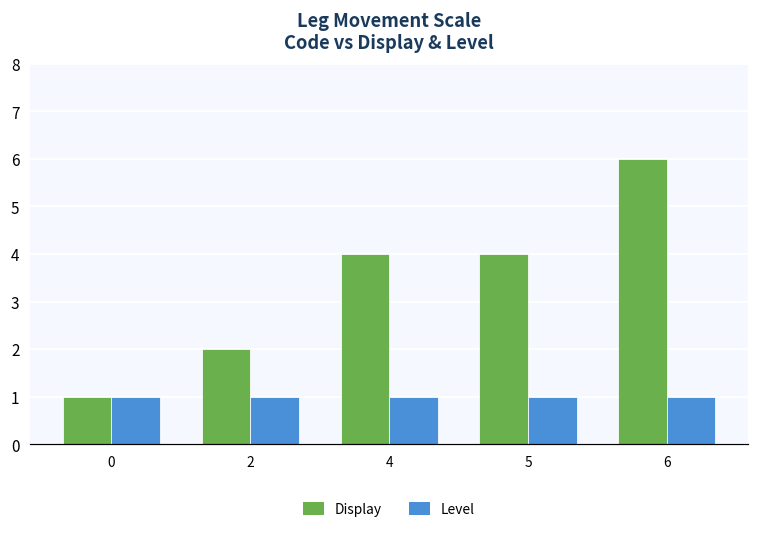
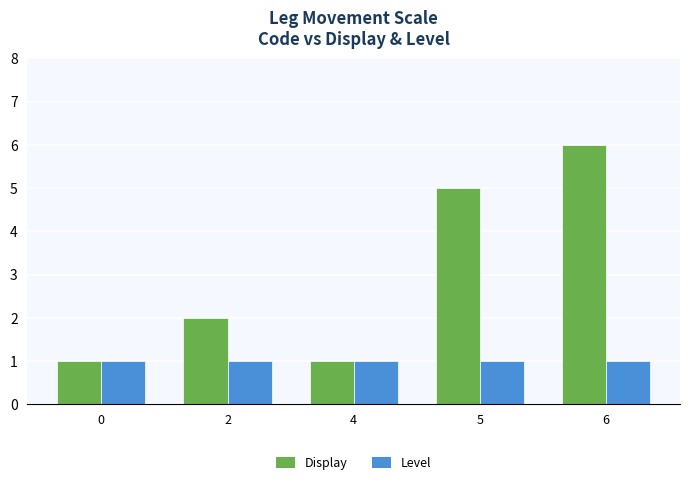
  {
    "Display": {
      "0": 1,
      "2": 2,
-     "4": 4,
-     "5": 4,
+     "4": 1,
+     "5": 5,
      "6": 6
    },
    "Level": {
      "0": 1,
      "2": 1,
      "4": 1,
      "5": 1,
      "6": 1
    }
  }
